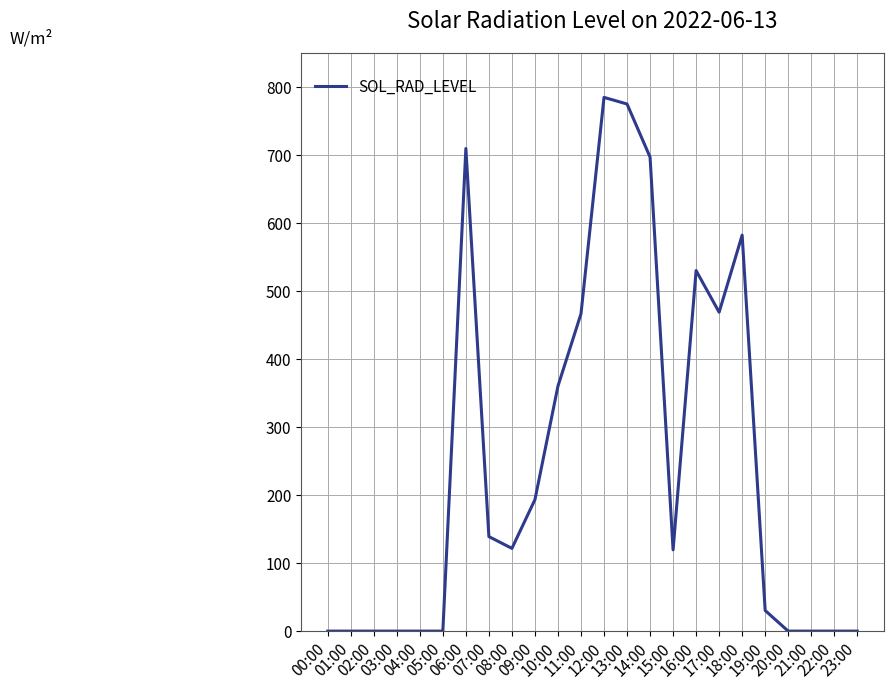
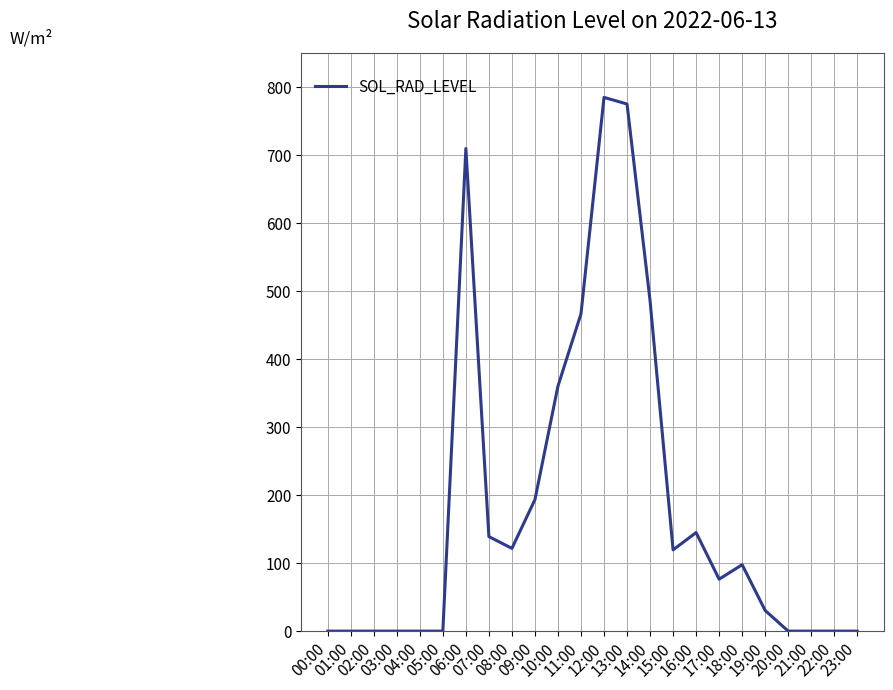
  {
    "00:00": 0,
    "01:00": 0,
    "02:00": 0,
    "03:00": 0,
    "04:00": 0,
    "05:00": 0,
    "06:00": 710,
    "07:00": 140,
    "08:00": 120,
    "09:00": 190,
    "10:00": 360,
    "11:00": 470,
    "12:00": 780,
    "13:00": 780,
-   "14:00": 700,
+   "14:00": 490,
    "15:00": 120,
-   "16:00": 530,
-   "17:00": 470,
-   "18:00": 580,
+   "16:00": 140,
+   "17:00": 80,
+   "18:00": 100,
    "19:00": 30,
    "20:00": 0,
    "21:00": 0,
    "22:00": 0,
    "23:00": 0
  }
